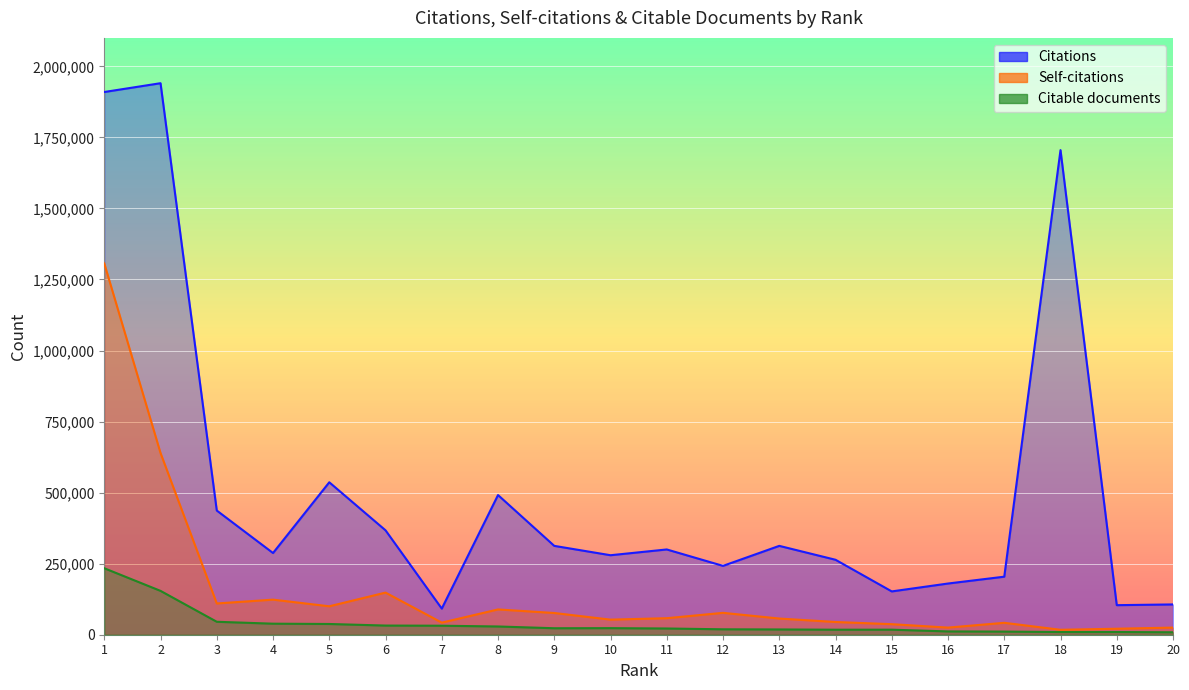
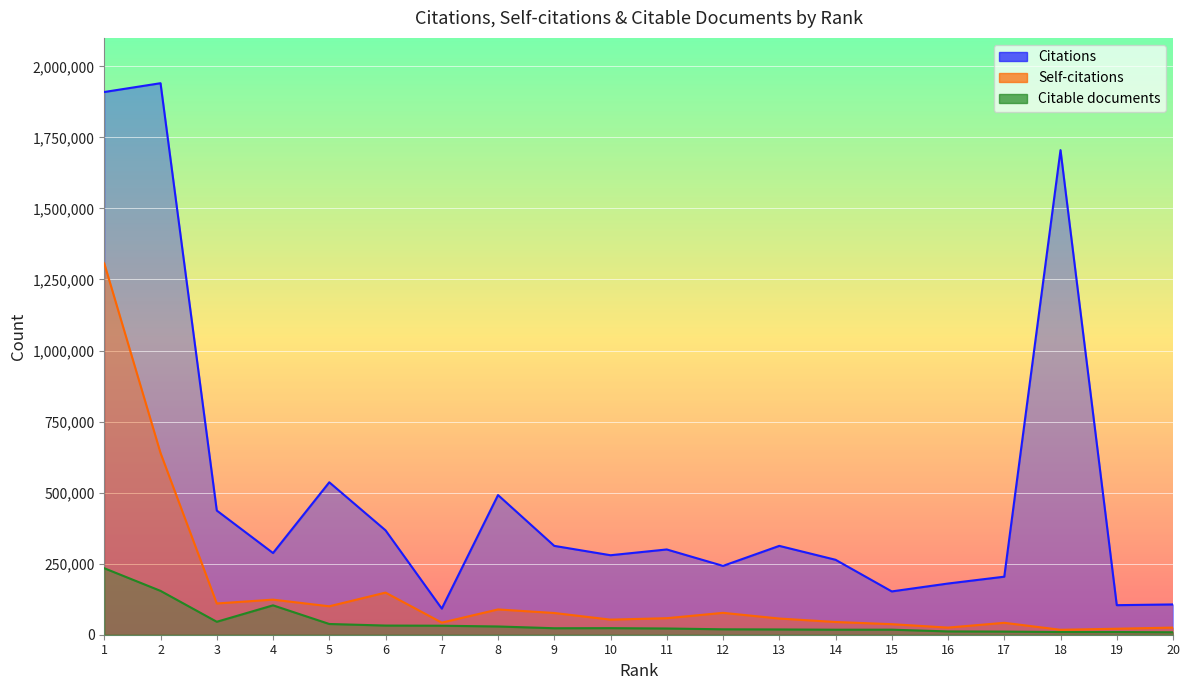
  {
    "Citations": {
      "1": "1,910,000",
      "2": "1,940,000",
      "3": "440,000",
      "4": "290,000",
      "5": "540,000",
      "6": "370,000",
      "7": "90,000",
      "8": "490,000",
      "9": "310,000",
      "10": "280,000",
      "11": "300,000",
      "12": "240,000",
      "13": "310,000",
      "14": "260,000",
      "15": "150,000",
      "16": "180,000",
      "17": "200,000",
      "18": "1,710,000",
      "19": "100,000",
      "20": "110,000"
    },
    "Self-citations": {
      "1": "1,310,000",
      "2": "640,000",
      "3": "110,000",
      "4": "120,000",
      "5": "100,000",
      "6": "150,000",
      "7": "40,000",
      "8": "90,000",
      "9": "80,000",
      "10": "50,000",
      "11": "60,000",
      "12": "80,000",
      "13": "60,000",
      "14": "40,000",
      "15": "40,000",
      "16": "30,000",
      "17": "40,000",
      "19": "20,000",
      "20": "30,000"
    },
    "Citable documents": {
      "1": "230,000",
      "2": "150,000",
      "3": "50,000",
-     "4": "40,000",
+     "4": "100,000",
      "5": "40,000",
      "6": "30,000",
      "7": "30,000",
      "8": "30,000",
      "9": "20,000",
      "10": "20,000",
      "11": "20,000",
      "12": "20,000",
      "13": "20,000",
      "14": "20,000",
      "15": "20,000",
      "16": "10,000",
      "17": "10,000",
      "19": "10,000",
      "20": "10,000"
    }
  }
